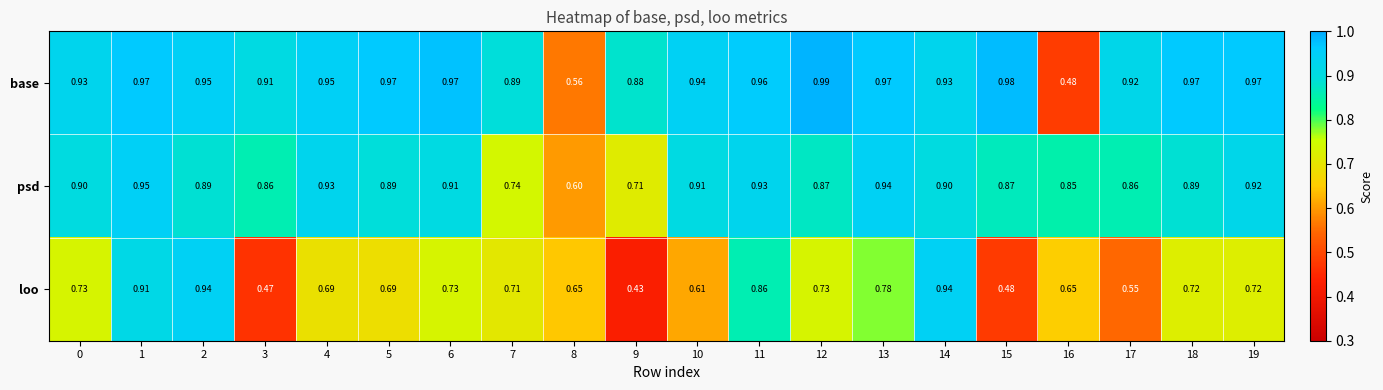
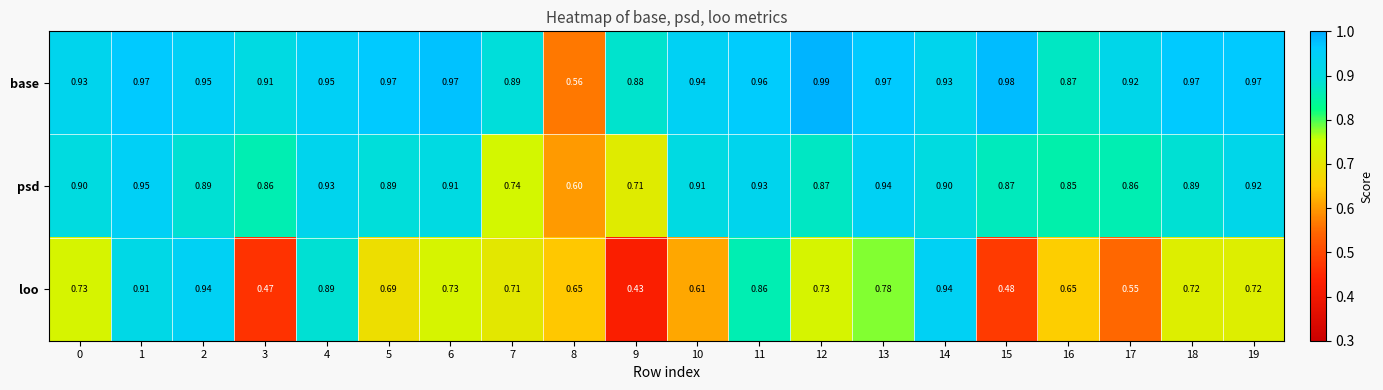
  {
    "base": {
      "0": 0.93,
      "1": 0.97,
      "2": 0.95,
      "3": 0.91,
      "4": 0.95,
      "5": 0.97,
      "6": 0.97,
      "7": 0.89,
      "8": 0.56,
      "9": 0.88,
      "10": 0.94,
      "11": 0.96,
      "12": 0.99,
      "13": 0.97,
      "14": 0.93,
      "15": 0.98,
-     "16": 0.48,
+     "16": 0.87,
      "17": 0.92,
      "18": 0.97,
      "19": 0.97
    },
    "psd": {
      "0": 0.90,
      "1": 0.95,
      "2": 0.89,
      "3": 0.86,
      "4": 0.93,
      "5": 0.89,
      "6": 0.91,
      "7": 0.74,
      "8": 0.60,
      "9": 0.71,
      "10": 0.91,
      "11": 0.93,
      "12": 0.87,
      "13": 0.94,
      "14": 0.90,
      "15": 0.87,
      "16": 0.85,
      "17": 0.86,
      "18": 0.89,
      "19": 0.92
    },
    "loo": {
      "0": 0.73,
      "1": 0.91,
      "2": 0.94,
      "3": 0.47,
-     "4": 0.69,
+     "4": 0.89,
      "5": 0.69,
      "6": 0.73,
      "7": 0.71,
      "8": 0.65,
      "9": 0.43,
      "10": 0.61,
      "11": 0.86,
      "12": 0.73,
      "13": 0.78,
      "14": 0.94,
      "15": 0.48,
      "16": 0.65,
      "17": 0.55,
      "18": 0.72,
      "19": 0.72
    }
  }
